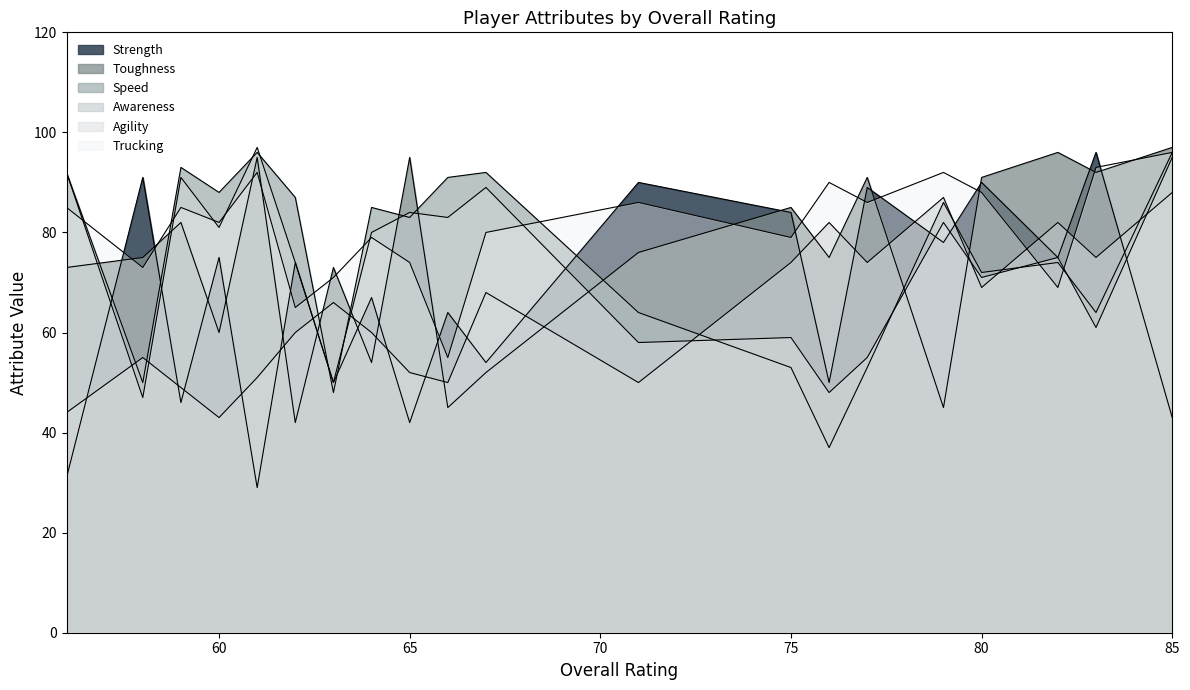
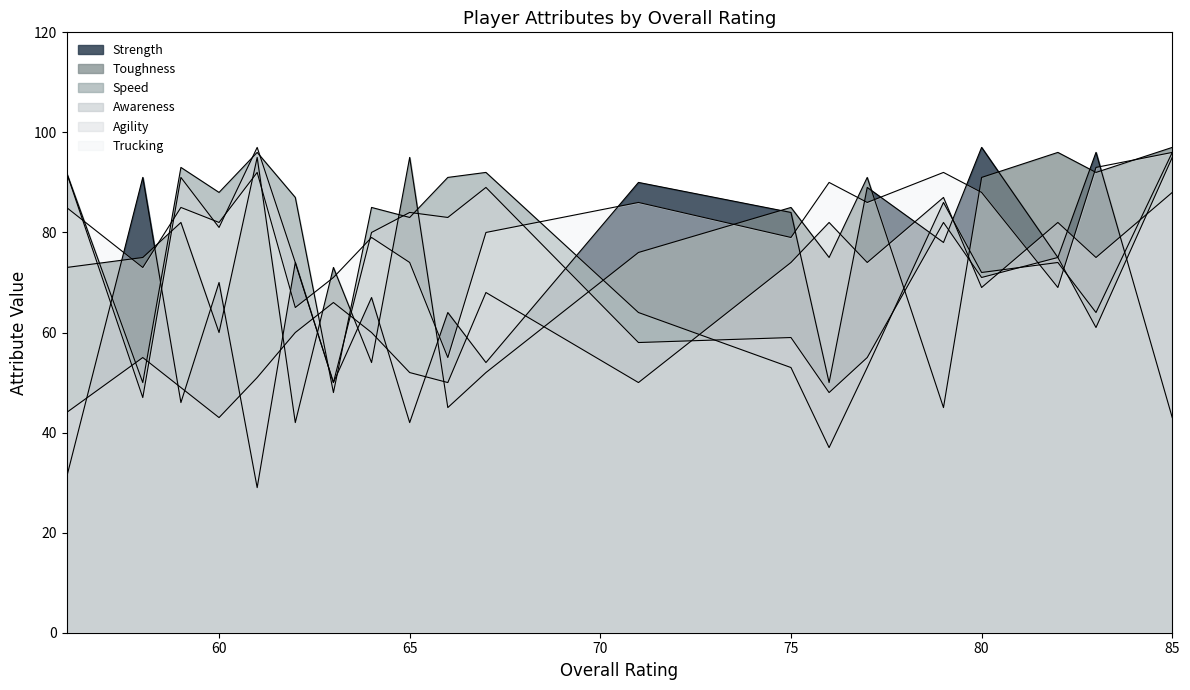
  {
    "Strength": {
-     "60": 75,
+     "60": 70,
      "65": 42,
      "75": 84,
-     "80": 90,
+     "80": 97,
      "85": 43
    }
  }
